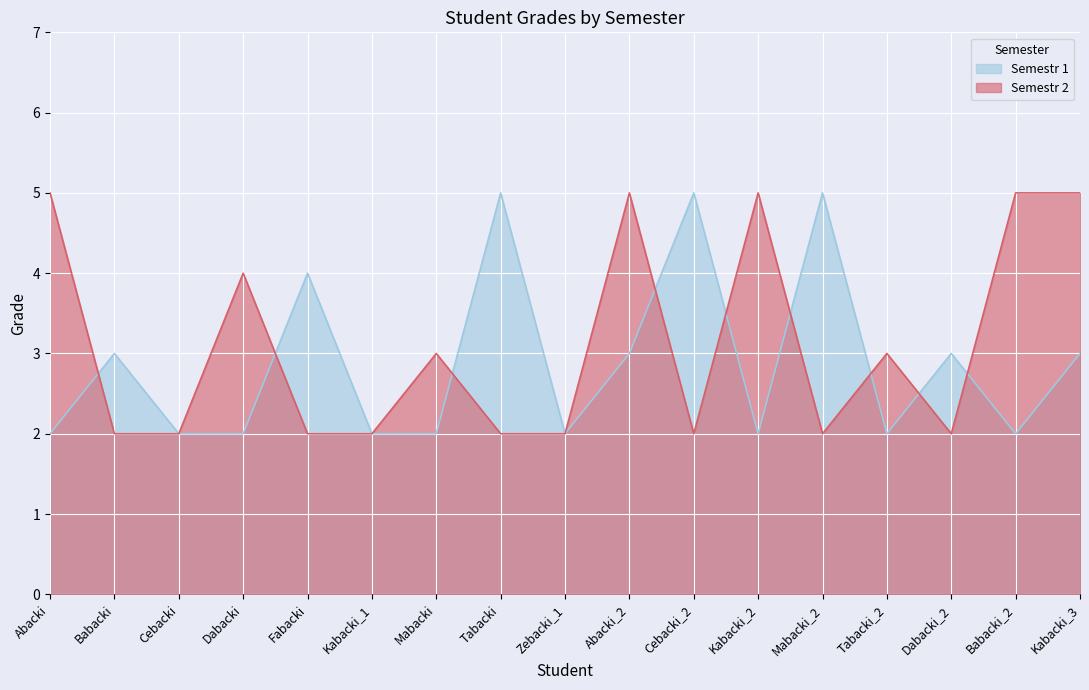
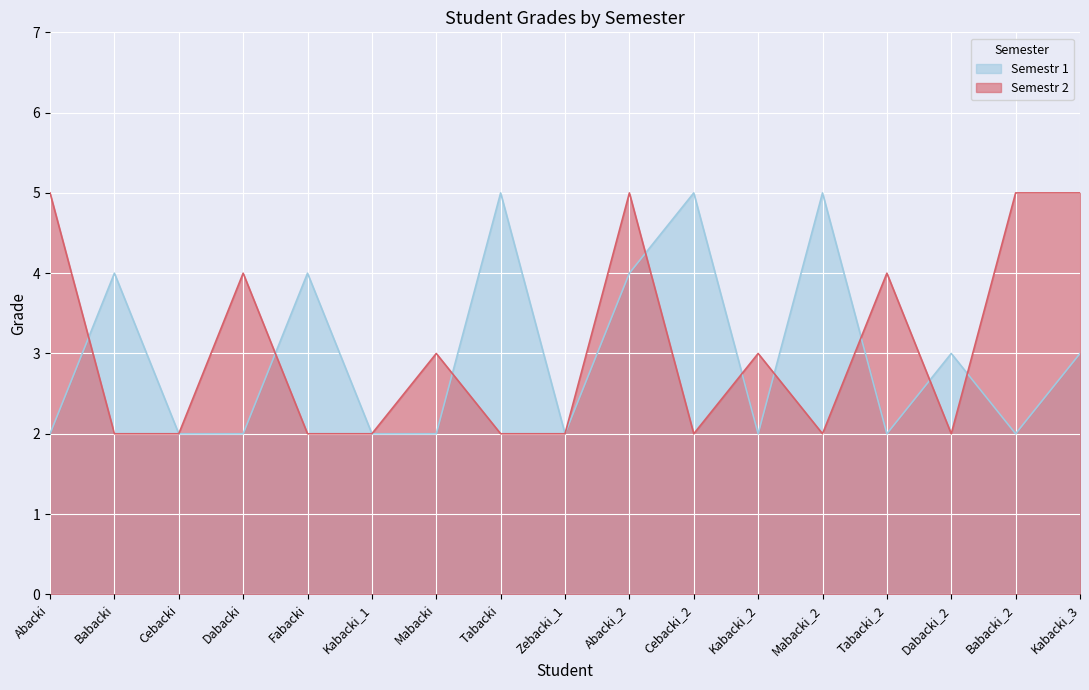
  {
    "Semestr 1": {
      "Abacki": 2,
-     "Babacki": 3,
+     "Babacki": 4,
      "Dabacki": 2,
      "Fabacki": 4,
      "Mabacki": 2,
      "Tabacki": 5,
-     "Abacki_2": 3,
+     "Abacki_2": 4,
      "Cebacki_2": 5,
      "Kabacki_2": 2,
      "Mabacki_2": 5,
      "Tabacki_2": 2,
      "Dabacki_2": 3,
      "Babacki_2": 2,
      "Kabacki_3": 3
    },
    "Semestr 2": {
      "Abacki": 5,
      "Babacki": 2,
      "Dabacki": 4,
      "Fabacki": 2,
      "Mabacki": 3,
      "Tabacki": 2,
      "Abacki_2": 5,
      "Cebacki_2": 2,
-     "Kabacki_2": 5,
+     "Kabacki_2": 3,
      "Mabacki_2": 2,
-     "Tabacki_2": 3,
+     "Tabacki_2": 4,
      "Dabacki_2": 2,
      "Babacki_2": 5,
      "Kabacki_3": 5
    }
  }
